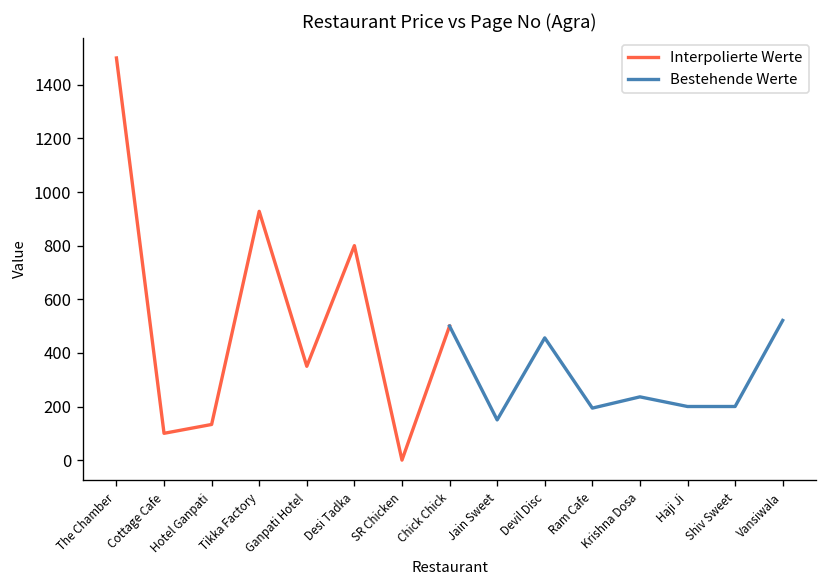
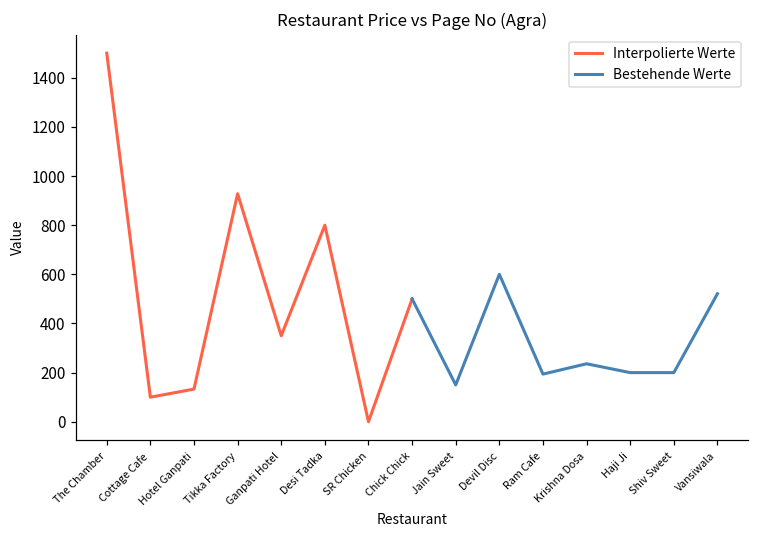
  {
    "Interpolierte Werte": {
      "The Chamber": 1500,
      "Cottage Cafe": 100,
      "Hotel Ganpati": 130,
      "Tikka Factory": 930,
      "Ganpati Hotel": 350,
      "Desi Tadka": 800,
      "SR Chicken": 0
    },
    "Bestehende Werte": {
      "Jain Sweet": 150,
-     "Devil Disc": 460,
+     "Devil Disc": 600,
      "Ram Cafe": 190,
      "Krishna Dosa": 240,
      "Haji Ji": 200,
      "Shiv Sweet": 200,
      "Vansiwala": 520
    }
  }
